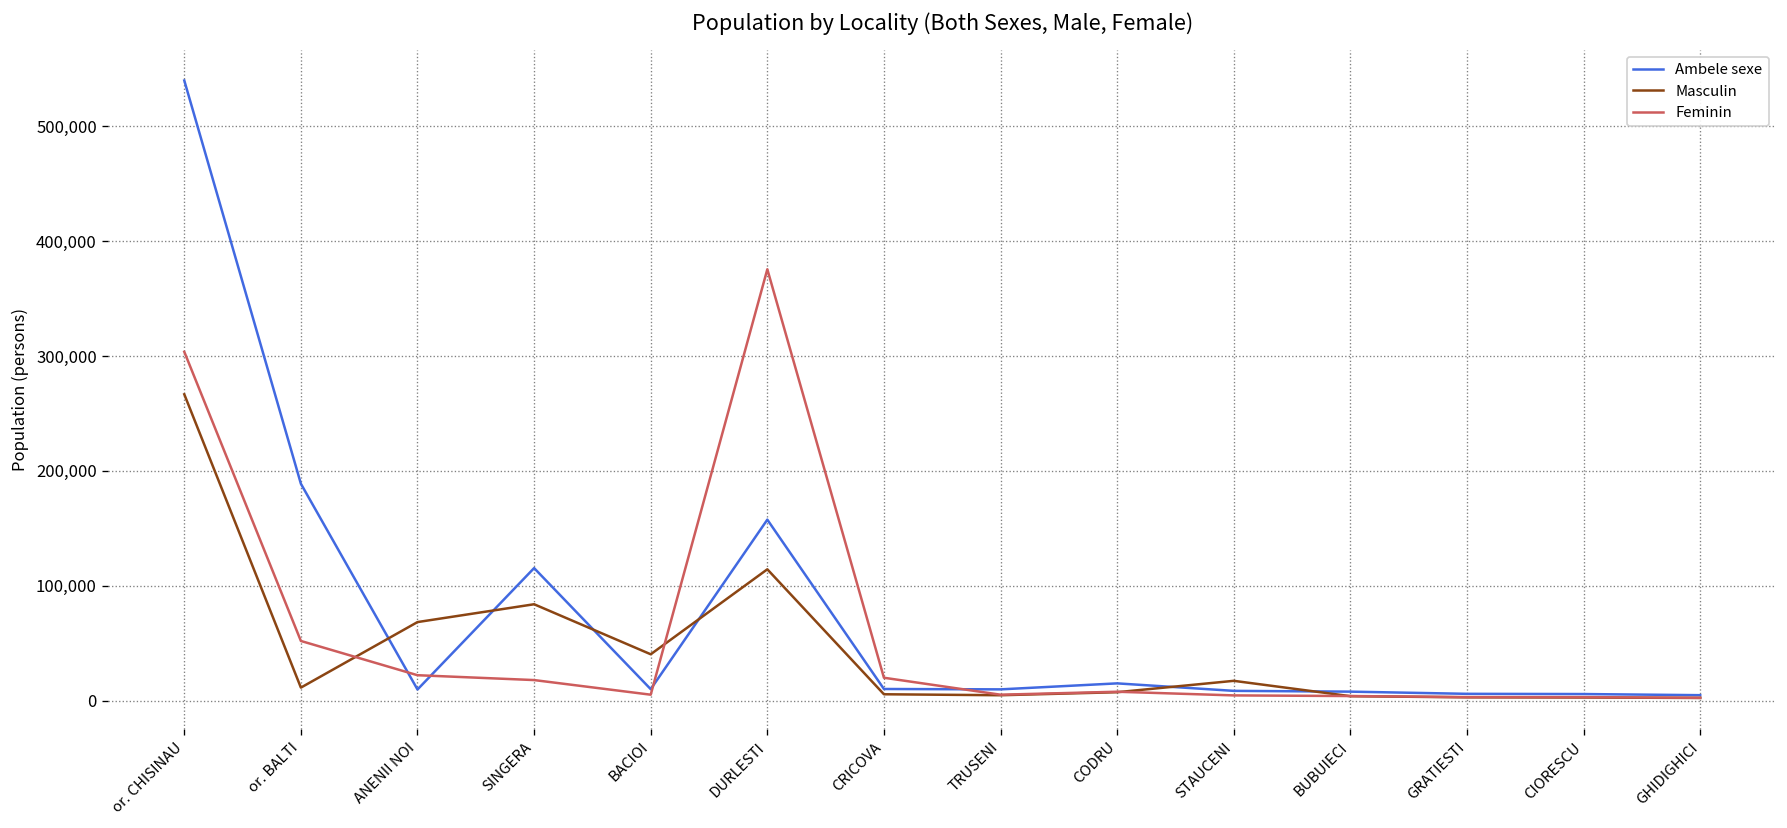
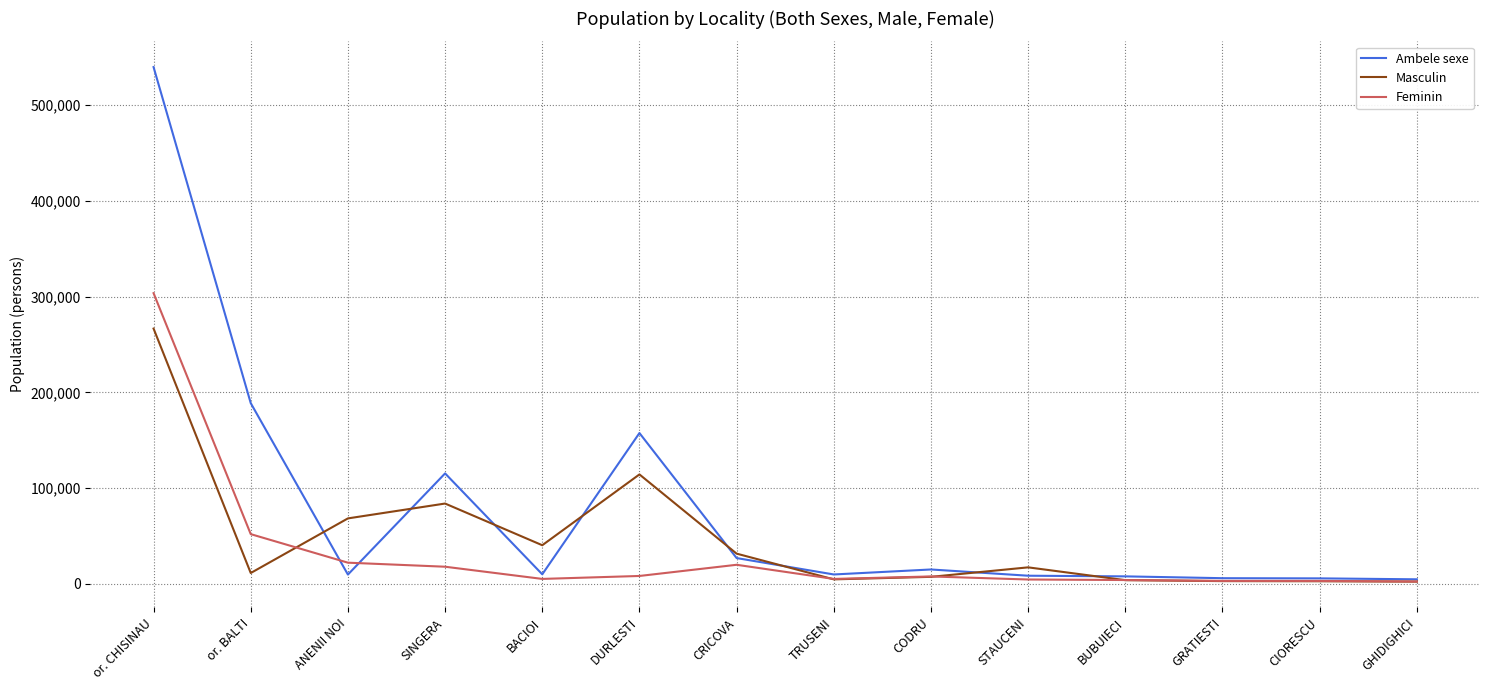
  {
    "Ambele sexe": {
      "or. CHISINAU": "540,000",
      "or. BALTI": "190,000",
      "ANENII NOI": "10,000",
      "SINGERA": "120,000",
      "BACIOI": "10,000",
      "DURLESTI": "160,000",
-     "CRICOVA": "10,000",
+     "CRICOVA": "30,000",
      "TRUSENI": "10,000",
      "CODRU": "10,000",
      "STAUCENI": "10,000",
      "BUBUIECI": "10,000",
      "GRATIESTI": "10,000"
    },
    "Masculin": {
      "or. CHISINAU": "270,000",
      "or. BALTI": "10,000",
      "ANENII NOI": "70,000",
      "SINGERA": "80,000",
      "BACIOI": "40,000",
      "DURLESTI": "110,000",
-     "CRICOVA": "10,000",
+     "CRICOVA": "30,000",
      "STAUCENI": "20,000"
    },
    "Feminin": {
      "or. CHISINAU": "300,000",
      "or. BALTI": "50,000",
      "ANENII NOI": "20,000",
      "SINGERA": "20,000",
      "BACIOI": "10,000",
-     "DURLESTI": "380,000",
+     "DURLESTI": "10,000",
      "CRICOVA": "20,000",
      "STAUCENI": "0"
    }
  }
